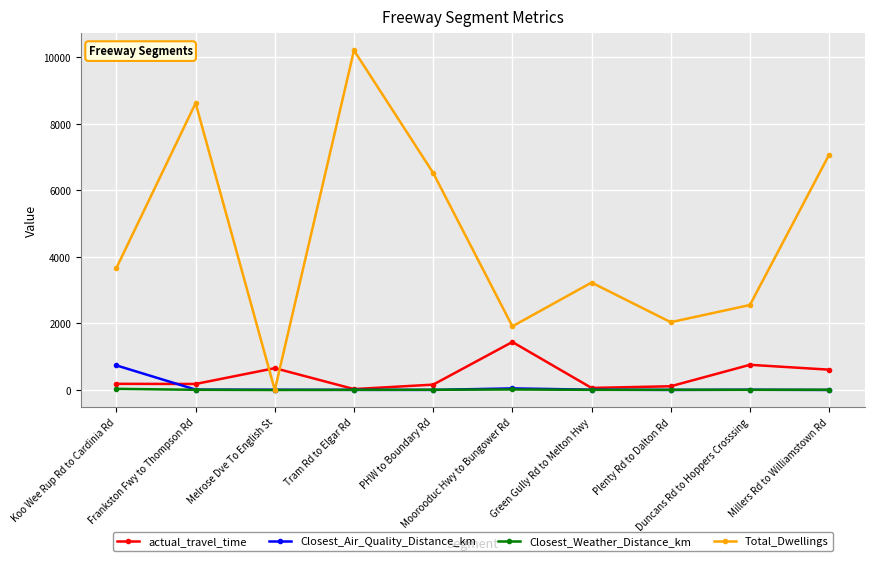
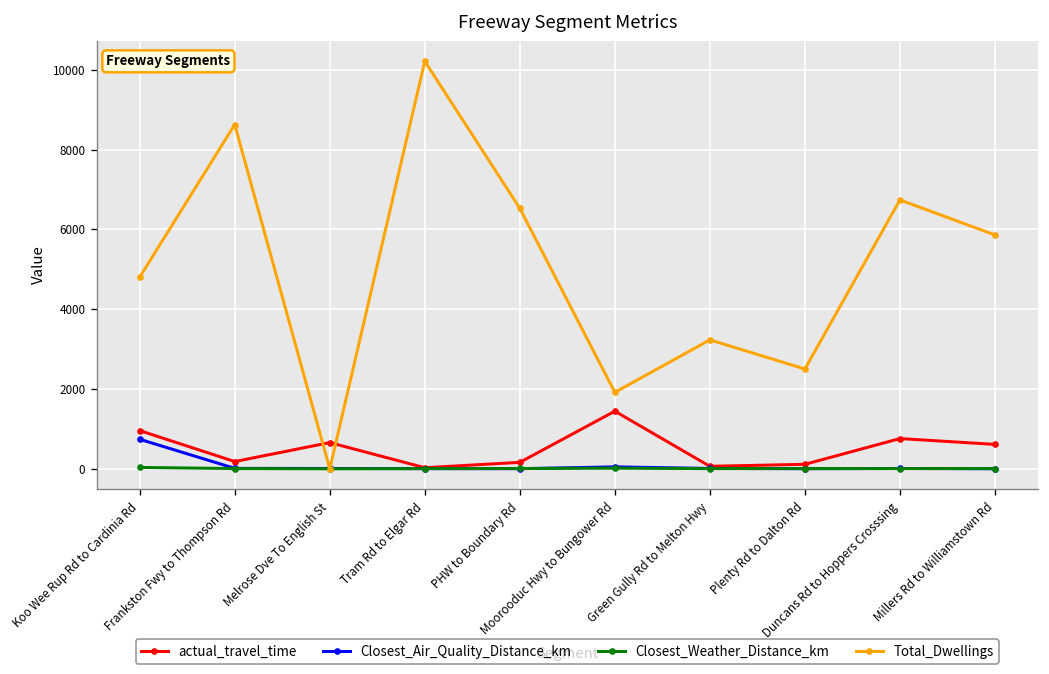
  {
    "actual_travel_time": {
-     "Koo Wee Rup Rd to Cardinia Rd": 200,
+     "Koo Wee Rup Rd to Cardinia Rd": 1000,
      "Frankston Fwy to Thompson Rd": 200,
      "Melrose Dve To English St": 700,
      "PHW to Boundary Rd": 200,
      "Moorooduc Hwy to Bungower Rd": 1400,
      "Plenty Rd to Dalton Rd": 100,
      "Duncans Rd to Hoppers Crosssing": 800,
      "Millers Rd to Williamstown Rd": 600
    },
    "Closest_Air_Quality_Distance_km": {
      "Koo Wee Rup Rd to Cardinia Rd": 700
    },
    "Closest_Weather_Distance_km": {
      "Koo Wee Rup Rd to Cardinia Rd": 0
    },
    "Total_Dwellings": {
-     "Koo Wee Rup Rd to Cardinia Rd": 3700,
+     "Koo Wee Rup Rd to Cardinia Rd": 4800,
      "Frankston Fwy to Thompson Rd": 8600,
      "Tram Rd to Elgar Rd": 10200,
      "PHW to Boundary Rd": 6500,
      "Moorooduc Hwy to Bungower Rd": 1900,
      "Green Gully Rd to Melton Hwy": 3200,
-     "Plenty Rd to Dalton Rd": 2000,
-     "Duncans Rd to Hoppers Crosssing": 2600,
-     "Millers Rd to Williamstown Rd": 7100
+     "Plenty Rd to Dalton Rd": 2500,
+     "Duncans Rd to Hoppers Crosssing": 6700,
+     "Millers Rd to Williamstown Rd": 5900
    }
  }
